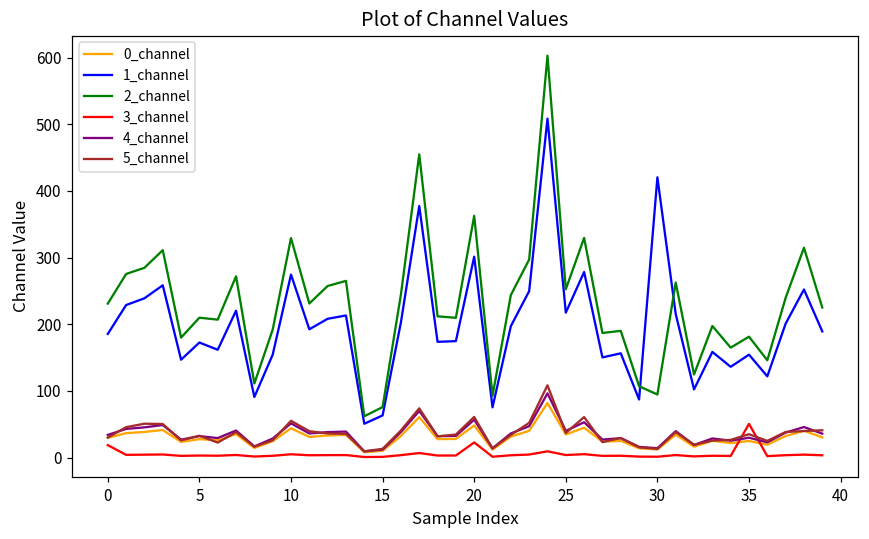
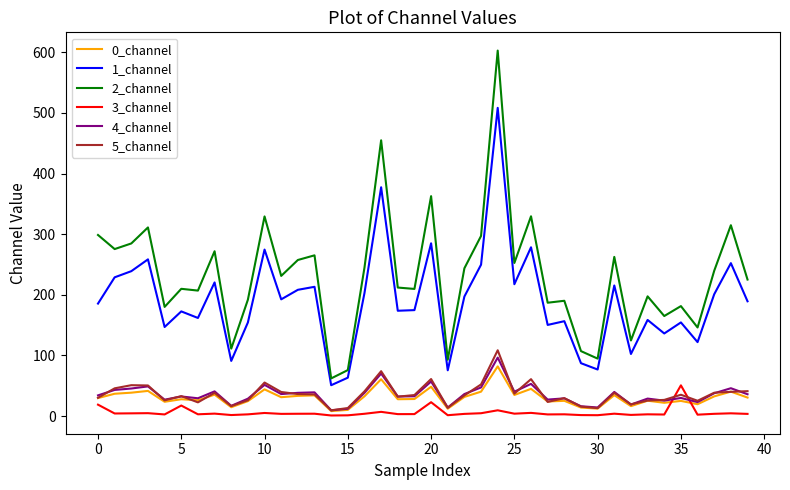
  {
    "0_channel": {
      "5": 30,
      "10": 40,
      "20": 50,
      "35": 20
    },
    "1_channel": {
      "0": 190,
      "5": 170,
      "10": 270,
      "15": 60,
-     "20": 300,
+     "20": 290,
      "25": 220,
-     "30": 420,
+     "30": 80,
      "35": 150
    },
    "2_channel": {
-     "0": 230,
+     "0": 300,
      "5": 210,
      "10": 330,
      "15": 80,
      "20": 360,
      "25": 250,
      "30": 90,
      "35": 180
    },
    "3_channel": {
      "0": 20,
-     "5": 0,
+     "5": 20,
      "10": 10,
      "15": 0,
      "20": 20,
      "25": 0,
      "30": 0,
      "35": 50
    },
    "4_channel": {
      "35": 30
    },
    "5_channel": {
      "35": 40
    }
  }
